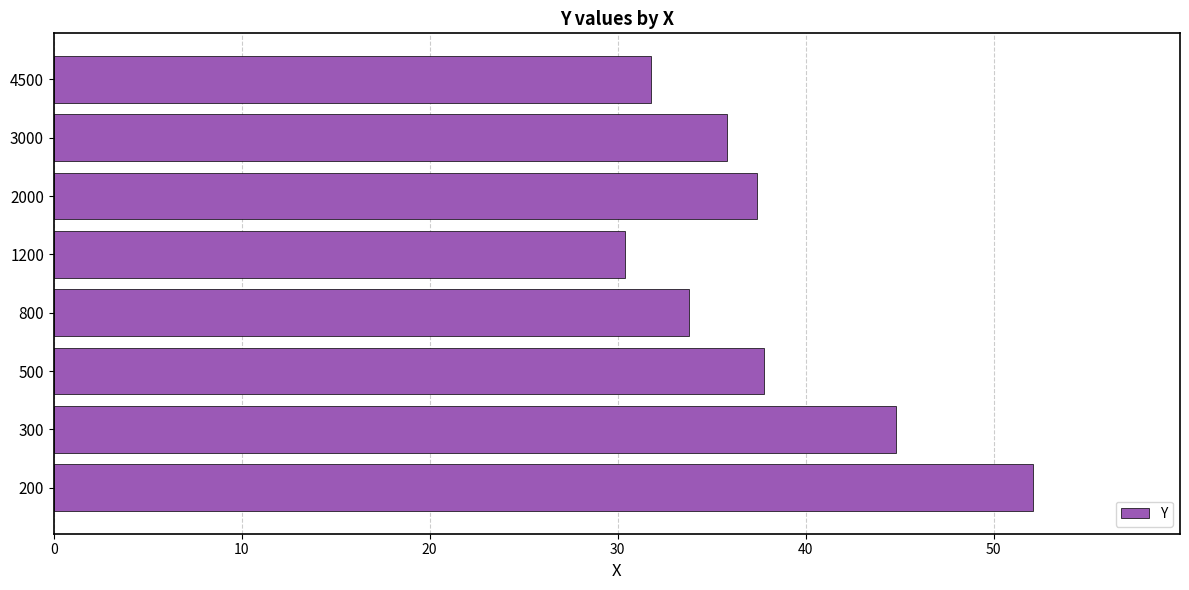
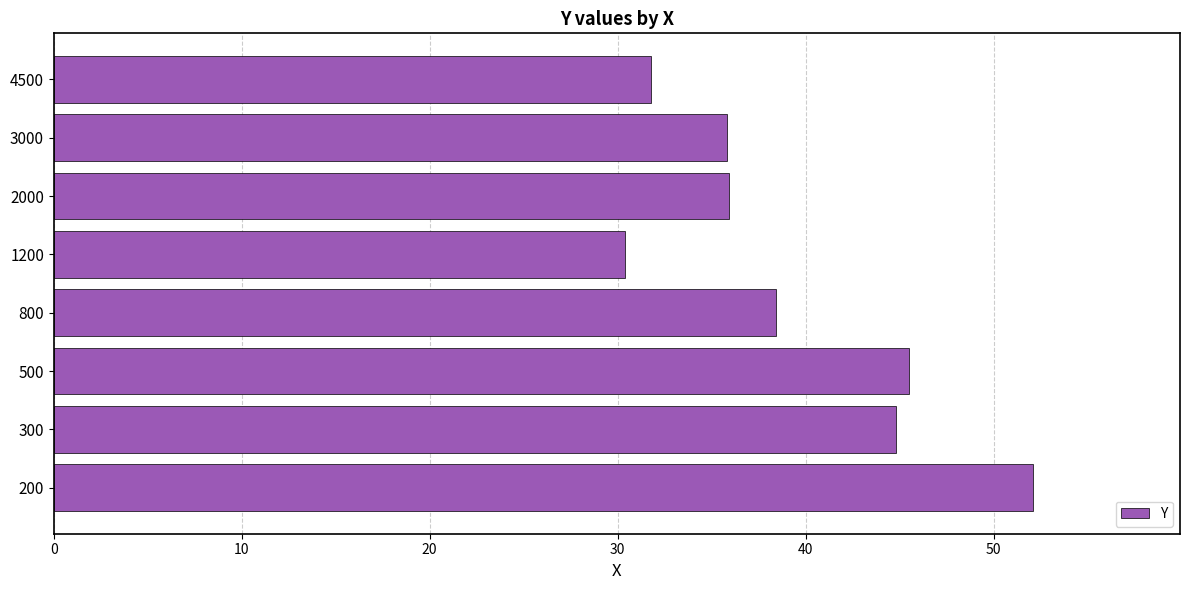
  {
    "4500": 31.8,
    "3000": 35.8,
-   "2000": 37.4,
+   "2000": 35.9,
    "1200": 30.4,
-   "800": 33.8,
-   "500": 37.8,
+   "800": 38.4,
+   "500": 45.5,
    "300": 44.8,
    "200": 52.1
  }
